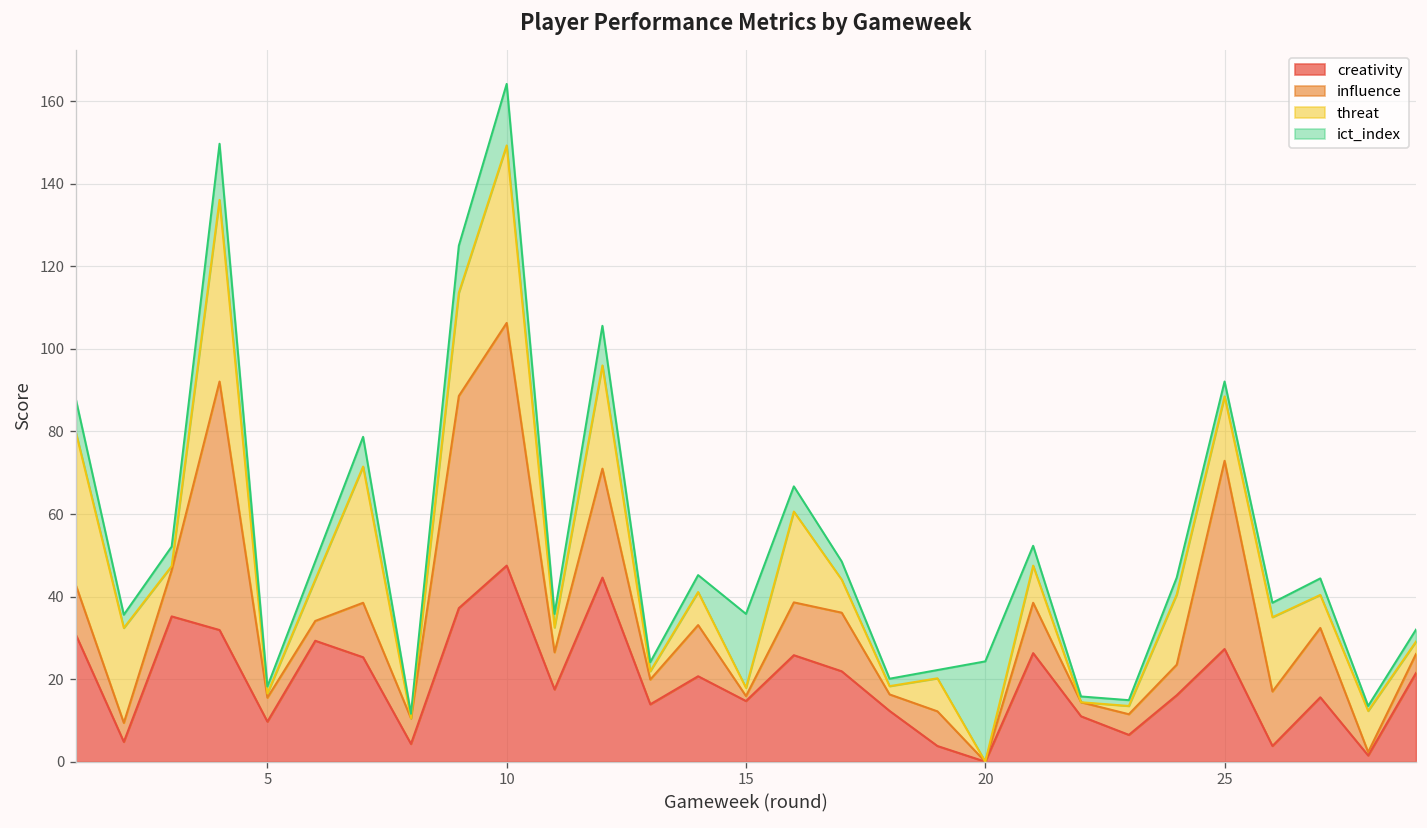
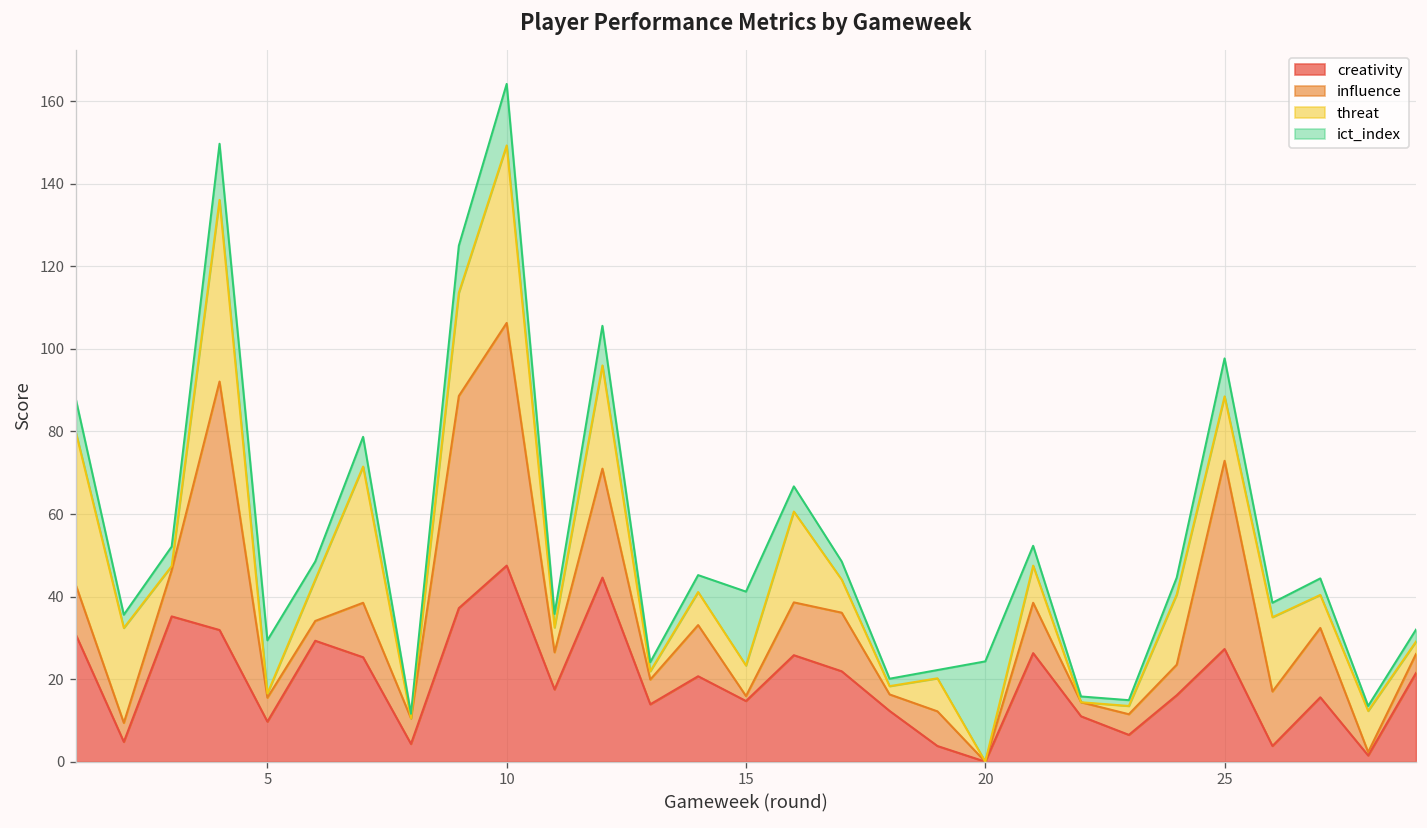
  {
    "threat": {
      "5": 1,
      "10": 43,
-     "15": 2,
+     "15": 7,
      "25": 16
    },
    "ict_index": {
-     "5": 2,
+     "5": 13,
      "10": 15,
      "15": 18,
      "20": 24,
-     "25": 4
+     "25": 9
    }
  }
